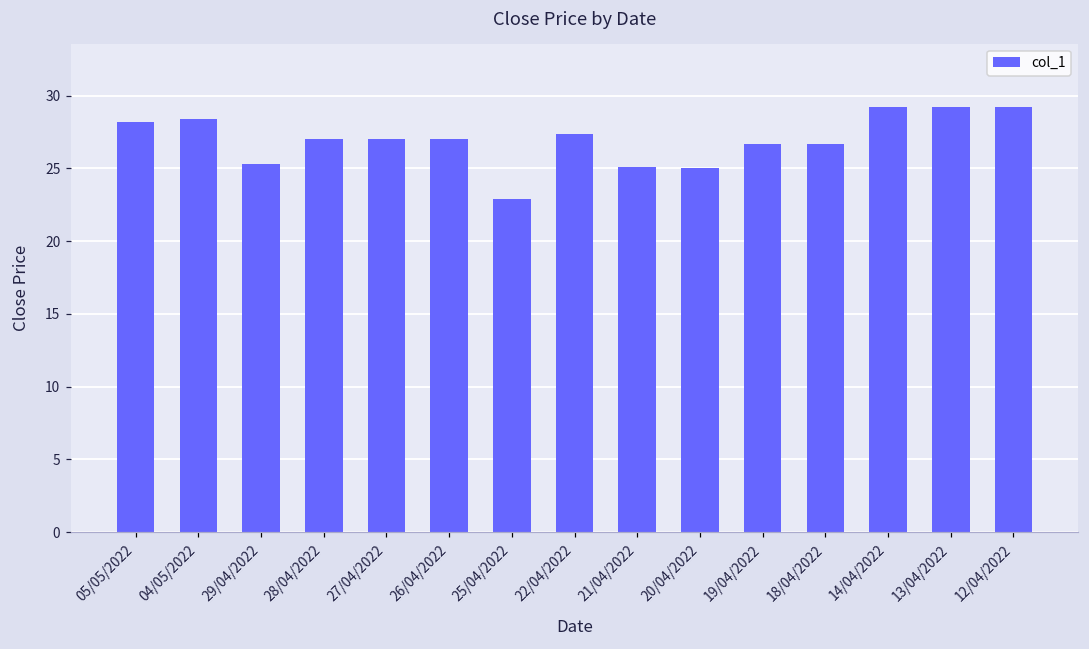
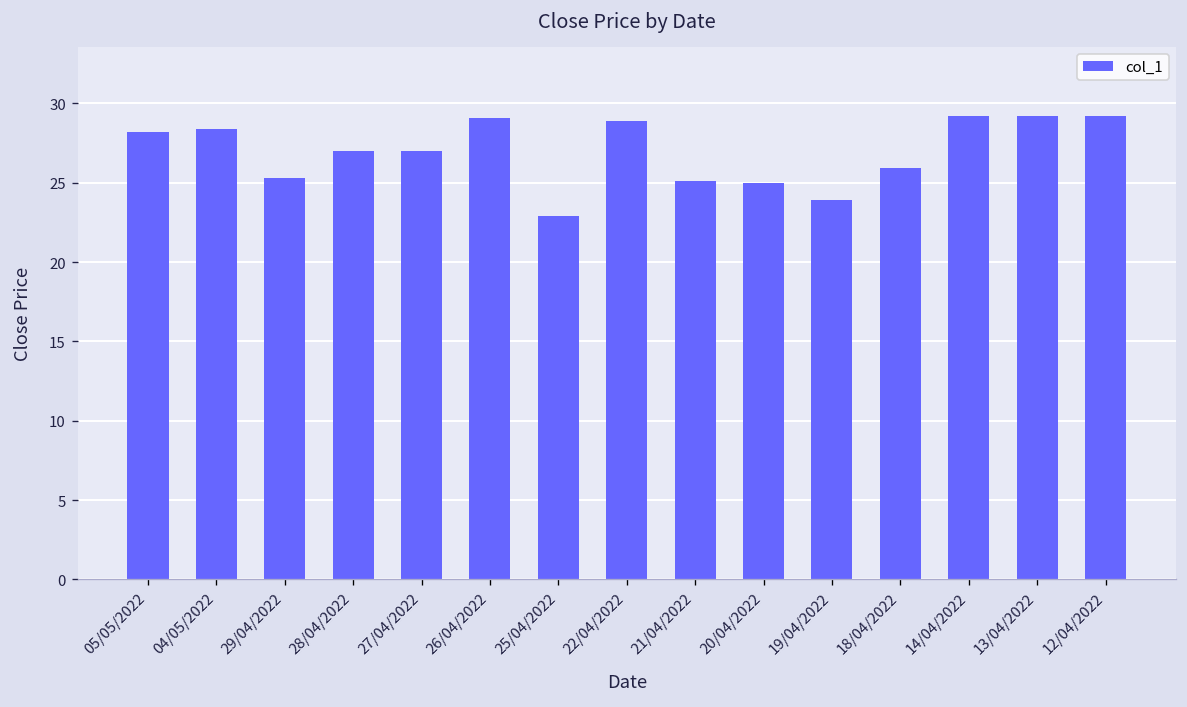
  {
    "05/05/2022": 28.2,
    "04/05/2022": 28.4,
    "29/04/2022": 25.3,
    "28/04/2022": 27.0,
    "27/04/2022": 27.0,
-   "26/04/2022": 27.0,
+   "26/04/2022": 29.1,
    "25/04/2022": 22.9,
-   "22/04/2022": 27.4,
+   "22/04/2022": 28.9,
    "21/04/2022": 25.1,
    "20/04/2022": 25.0,
-   "19/04/2022": 26.7,
-   "18/04/2022": 26.7,
+   "19/04/2022": 23.9,
+   "18/04/2022": 25.9,
    "14/04/2022": 29.2,
    "13/04/2022": 29.2,
    "12/04/2022": 29.2
  }
